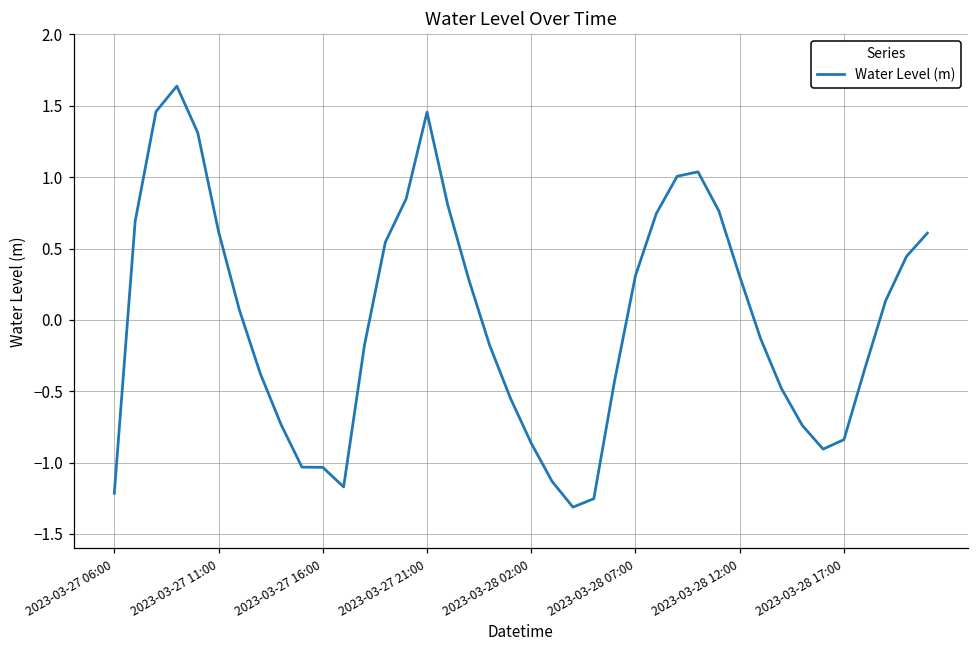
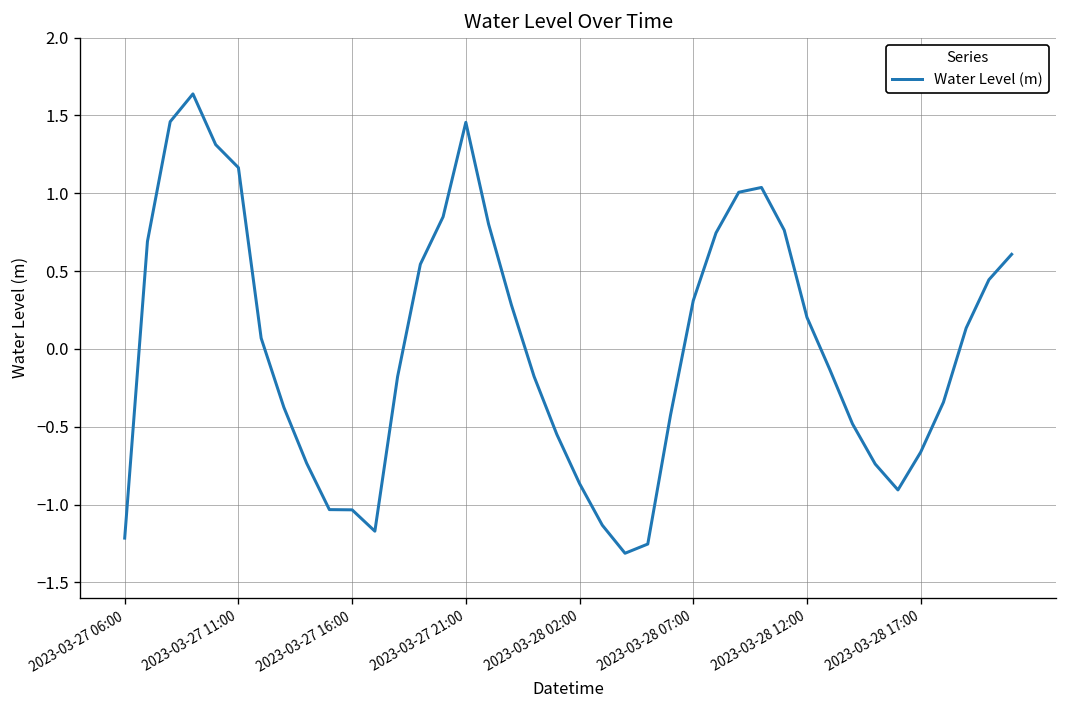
  {
    "2023-03-27 06:00": -1.21,
-   "2023-03-27 11:00": 0.62,
+   "2023-03-27 11:00": 1.16,
    "2023-03-27 16:00": -1.03,
    "2023-03-27 21:00": 1.46,
    "2023-03-28 02:00": -0.86,
    "2023-03-28 07:00": 0.31,
-   "2023-03-28 12:00": 0.30,
-   "2023-03-28 17:00": -0.84
+   "2023-03-28 12:00": 0.20,
+   "2023-03-28 17:00": -0.66
  }
